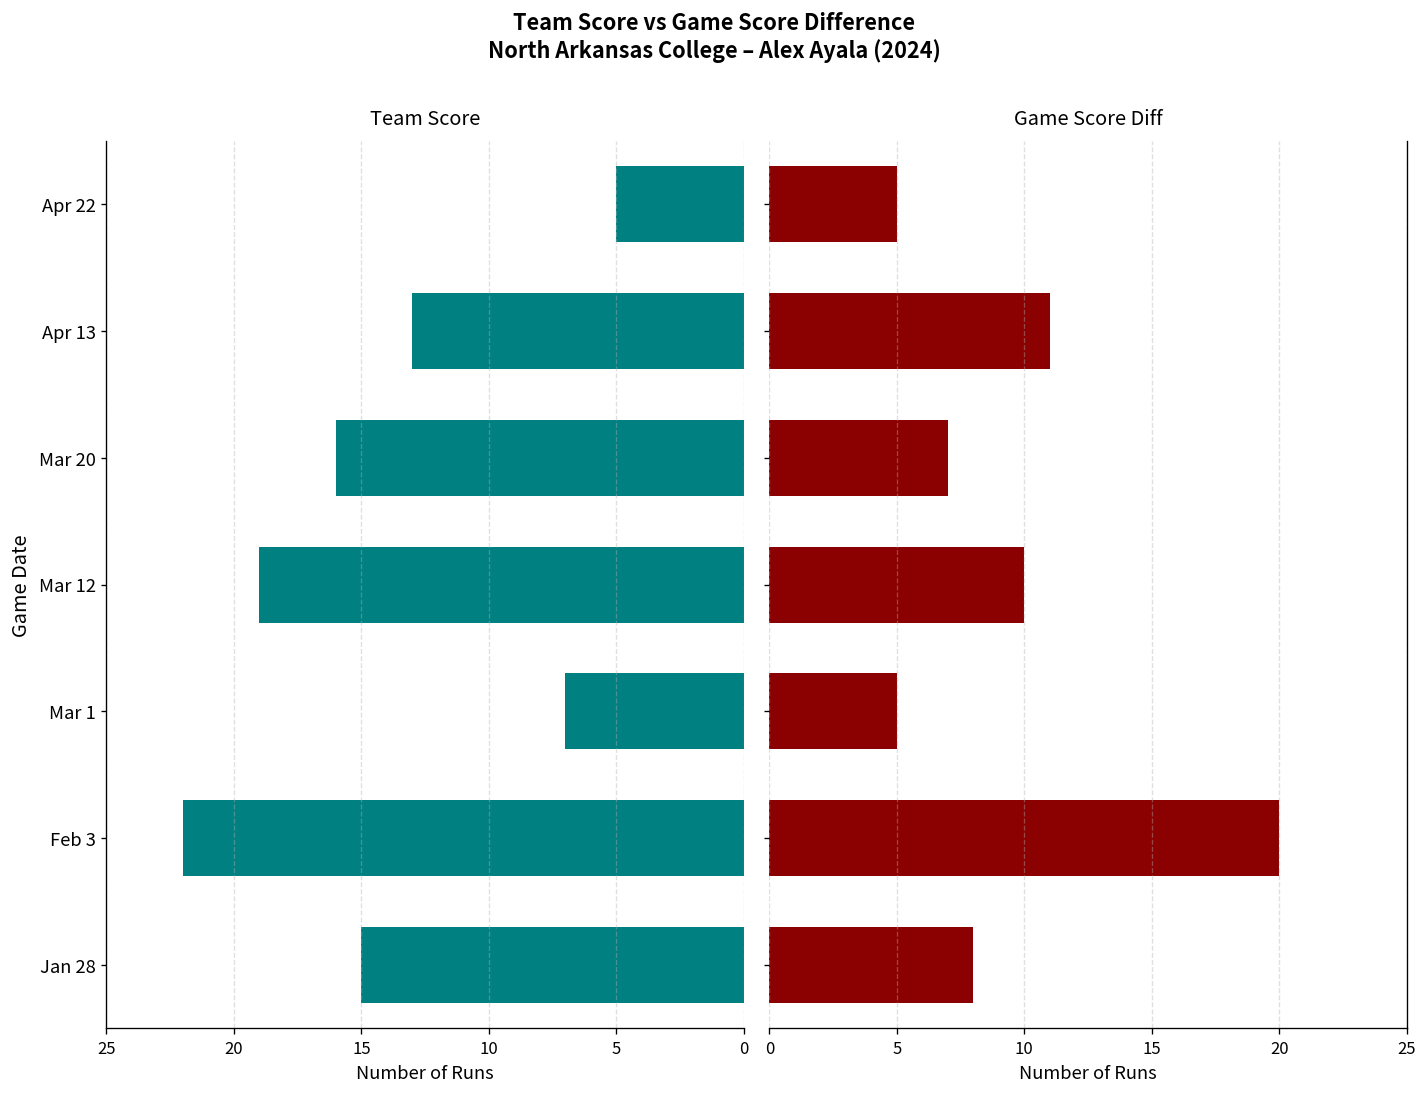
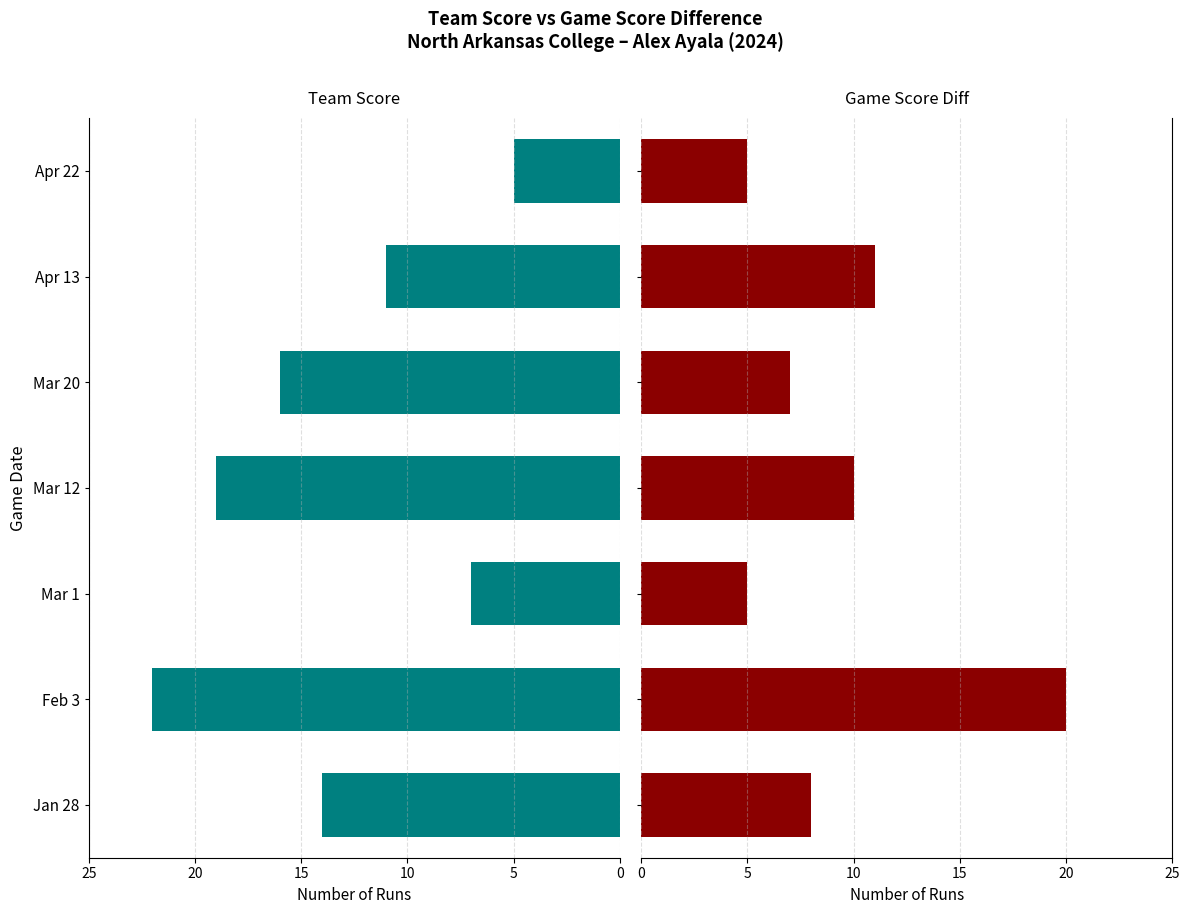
  {
    "Team Score": {
      "Apr 22": 5,
-     "Apr 13": 13,
+     "Apr 13": 11,
      "Mar 20": 16,
      "Mar 12": 19,
      "Mar 1": 7,
      "Feb 3": 22,
-     "Jan 28": 15
+     "Jan 28": 14
    }
  }
